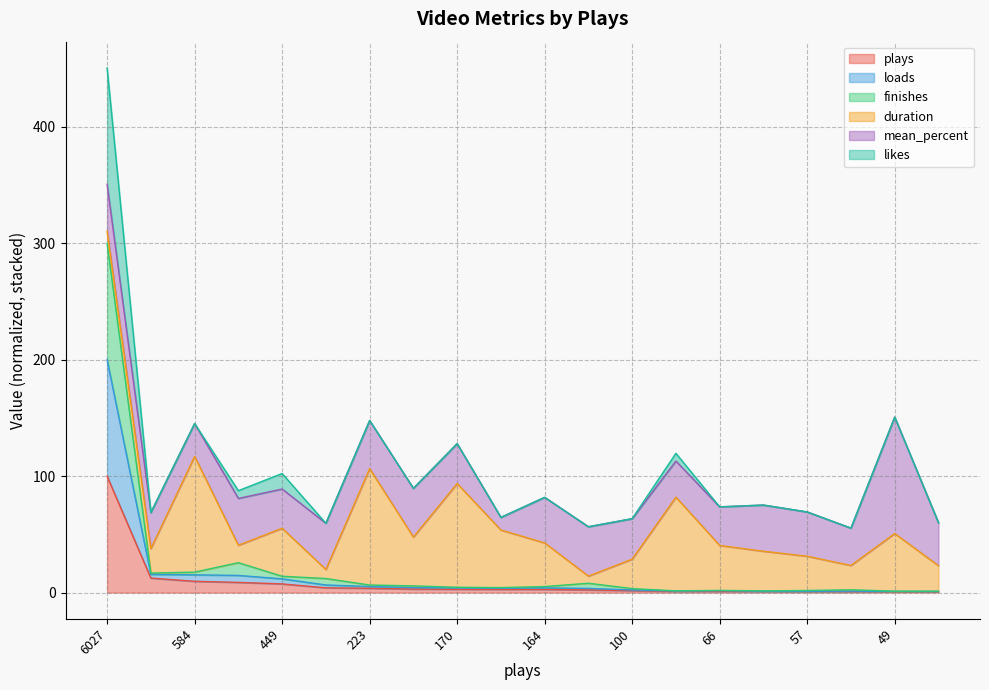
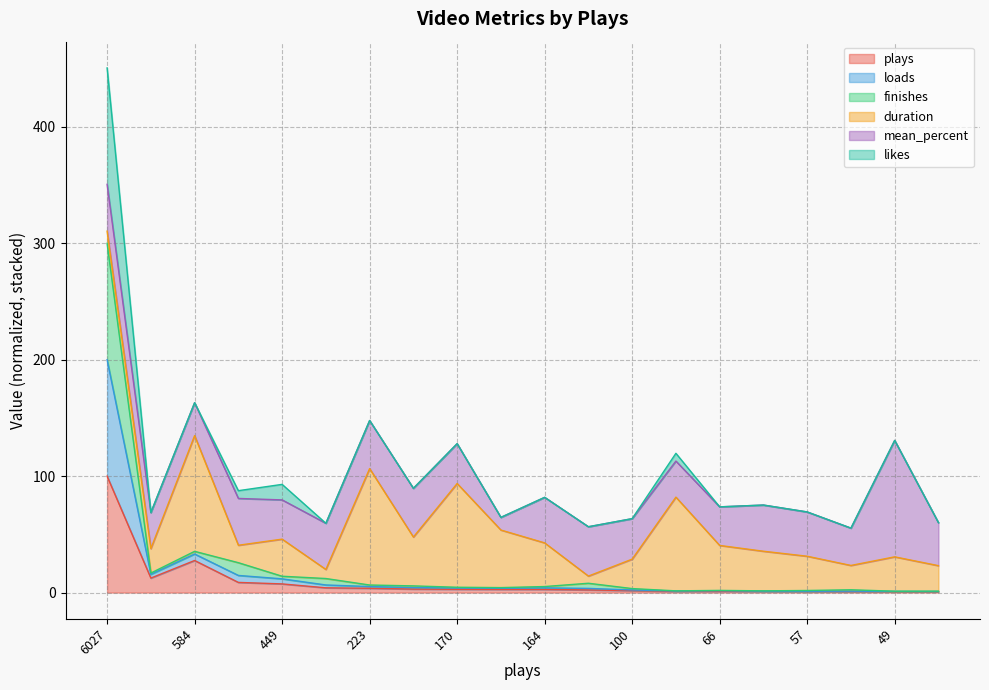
  {
    "plays": {
      "6027": 100,
-     "584": 10,
+     "584": 28,
      "449": 7
    },
    "duration": {
      "6027": 10,
      "584": 99,
-     "449": 41,
+     "449": 32,
      "223": 100,
      "170": 89,
      "164": 37,
      "100": 25,
      "66": 39,
      "57": 29,
-     "49": 50
+     "49": 30
    },
    "mean_percent": {
      "6027": 40,
      "449": 34
    }
  }
